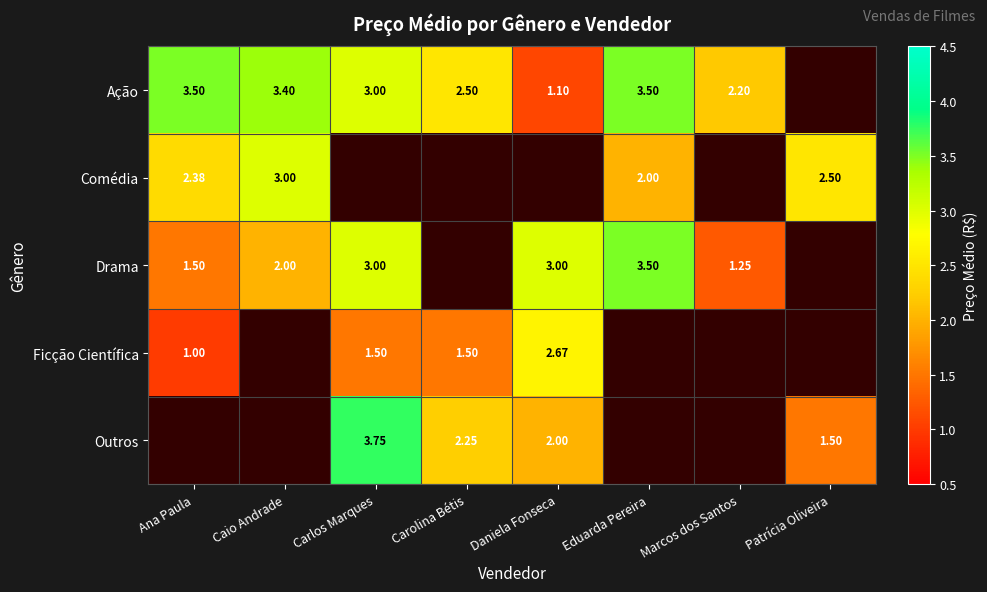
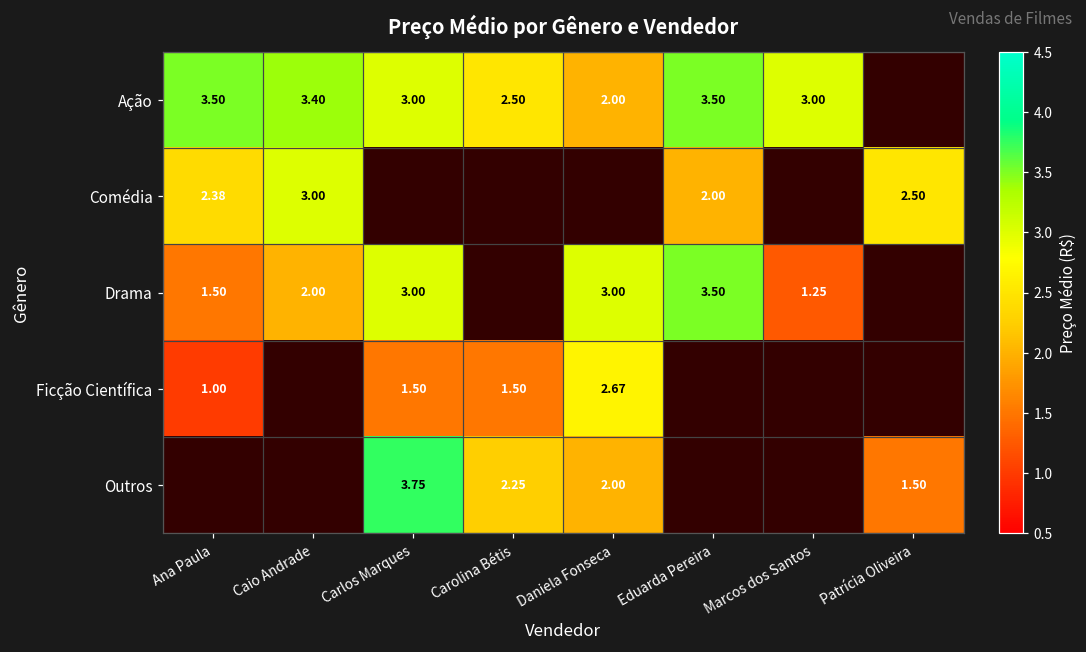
  {
    "Ação": {
      "Ana Paula": 3.50,
      "Caio Andrade": 3.40,
      "Carlos Marques": 3.00,
      "Carolina Bétis": 2.50,
-     "Daniela Fonseca": 1.10,
+     "Daniela Fonseca": 2.00,
      "Eduarda Pereira": 3.50,
-     "Marcos dos Santos": 2.20
+     "Marcos dos Santos": 3.00
    },
    "Comédia": {
      "Ana Paula": 2.38,
      "Caio Andrade": 3.00,
      "Eduarda Pereira": 2.00,
      "Patrícia Oliveira": 2.50
    },
    "Drama": {
      "Ana Paula": 1.50,
      "Caio Andrade": 2.00,
      "Carlos Marques": 3.00,
      "Daniela Fonseca": 3.00,
      "Eduarda Pereira": 3.50,
      "Marcos dos Santos": 1.25
    },
    "Ficção Científica": {
      "Ana Paula": 1.00,
      "Carlos Marques": 1.50,
      "Carolina Bétis": 1.50,
      "Daniela Fonseca": 2.67
    },
    "Outros": {
      "Carlos Marques": 3.75,
      "Carolina Bétis": 2.25,
      "Daniela Fonseca": 2.00,
      "Patrícia Oliveira": 1.50
    }
  }
